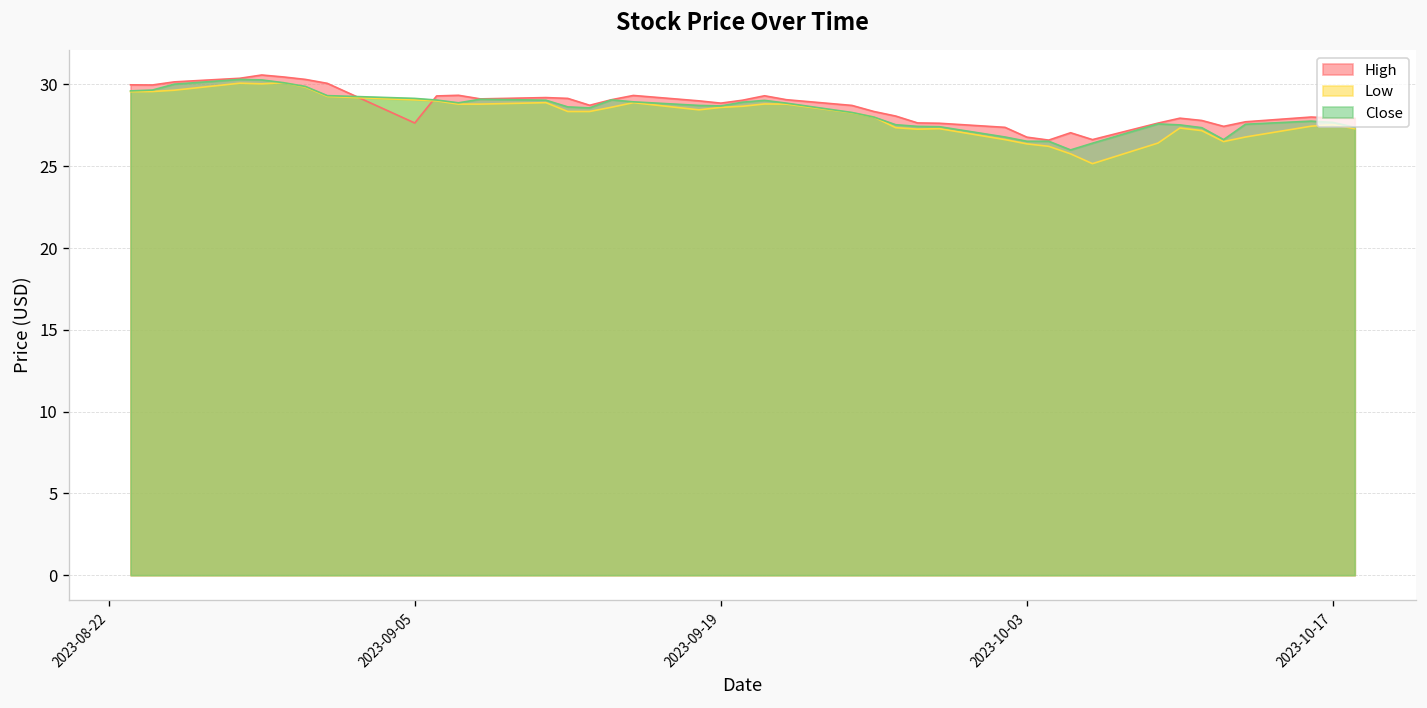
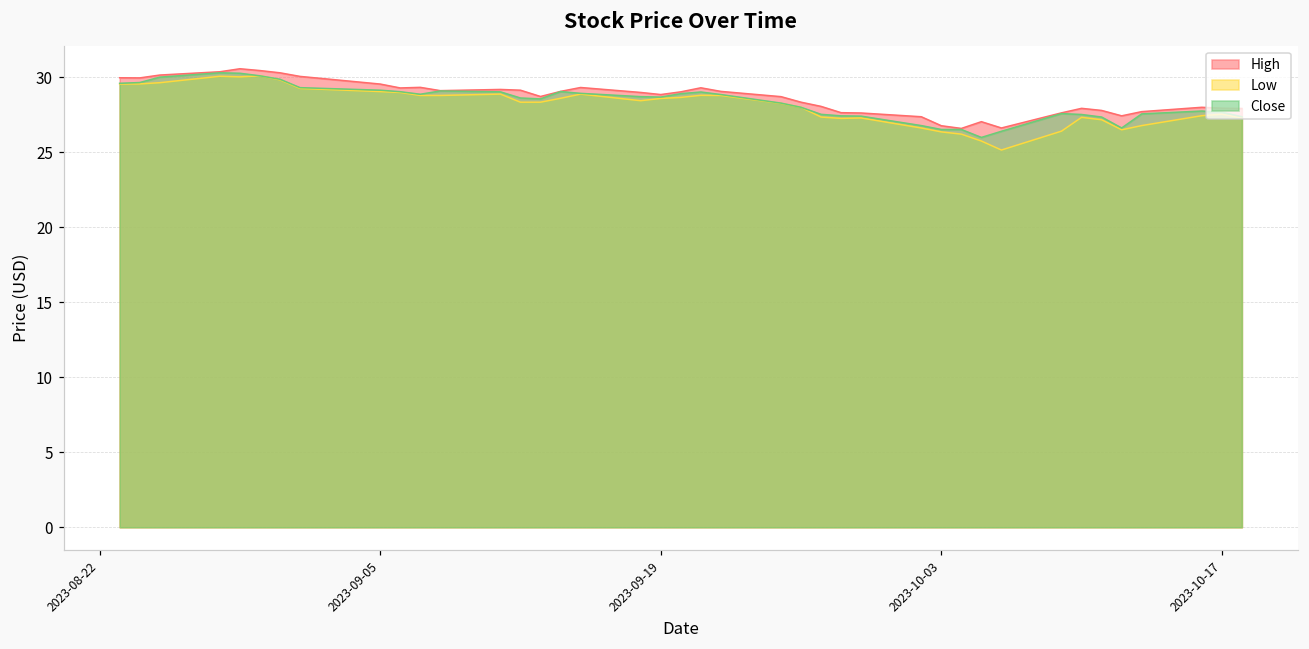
  {
    "High": {
-     "2023-09-05": 27.6,
+     "2023-09-05": 29.6,
      "2023-10-03": 26.8
    }
  }
